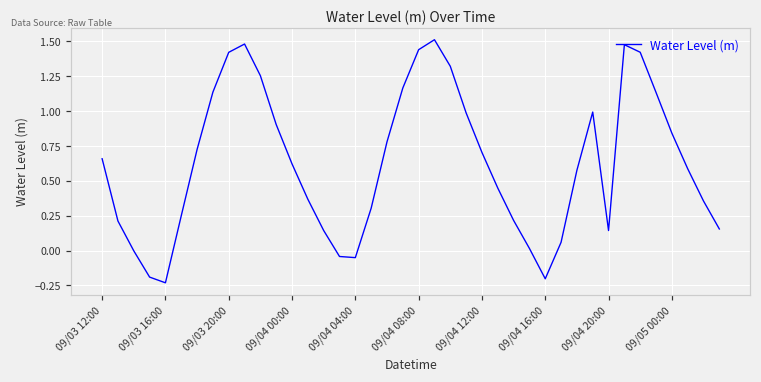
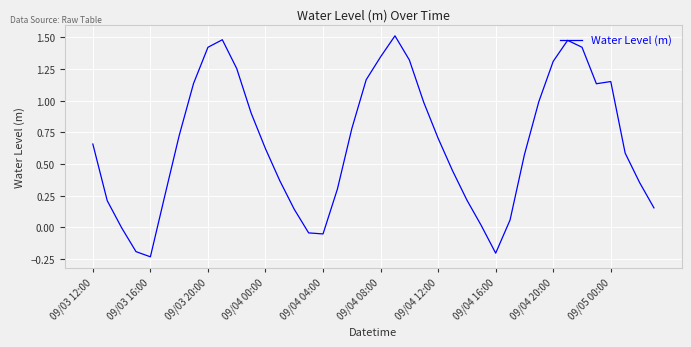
  {
    "09/03 12:00": 0.66,
    "09/03 16:00": -0.23,
    "09/03 20:00": 1.42,
    "09/04 00:00": 0.62,
    "09/04 04:00": -0.05,
-   "09/04 08:00": 1.44,
+   "09/04 08:00": 1.35,
    "09/04 12:00": 0.70,
    "09/04 16:00": -0.20,
-   "09/04 20:00": 0.14,
-   "09/05 00:00": 0.84
+   "09/04 20:00": 1.31,
+   "09/05 00:00": 1.15
  }
